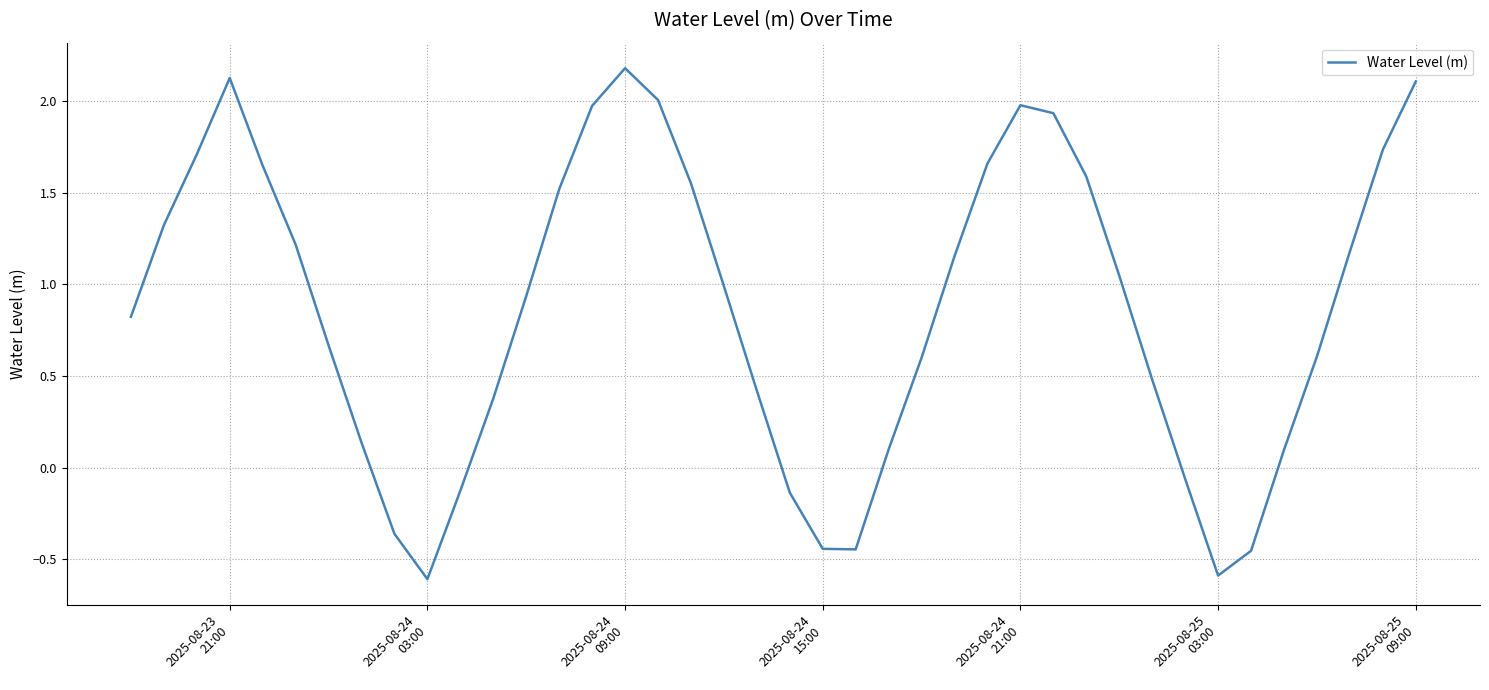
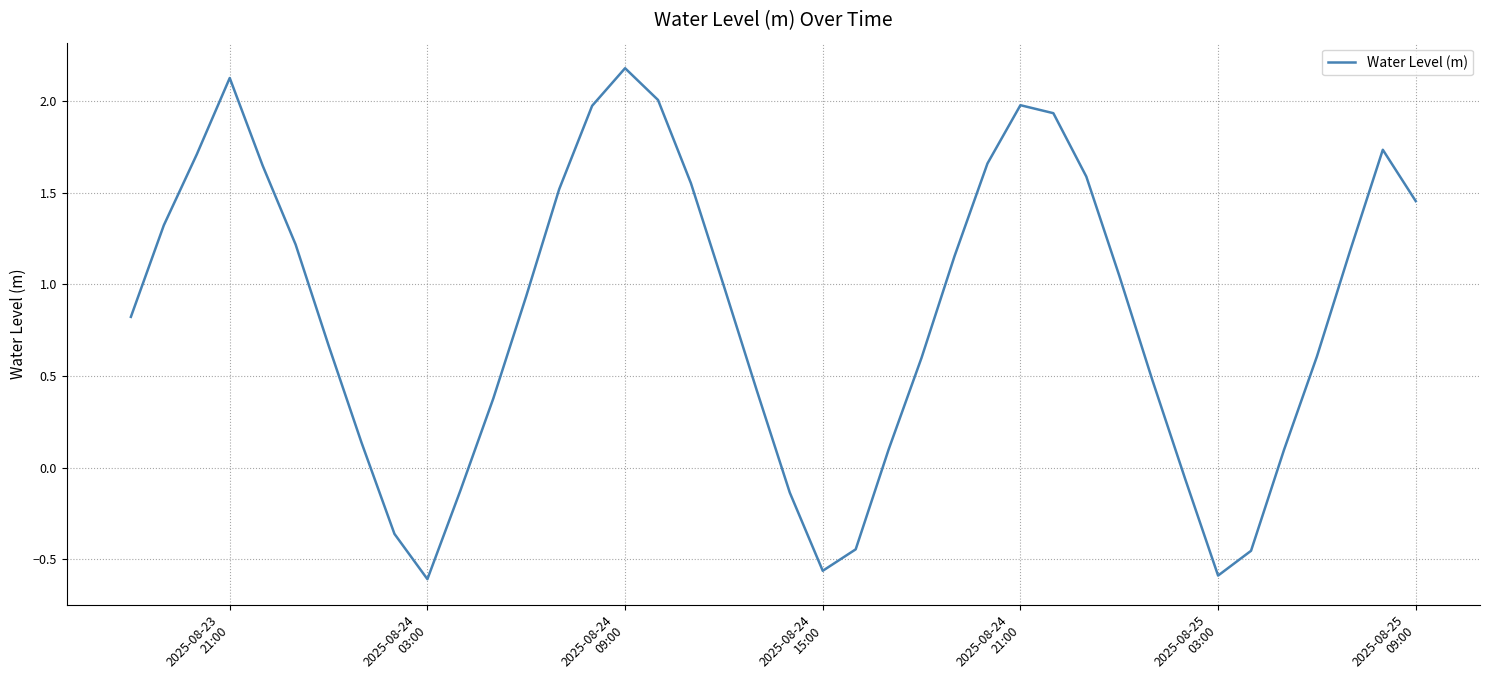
  {
    "2025-08-23 21:00": 2.13,
    "2025-08-24 03:00": -0.61,
    "2025-08-24 09:00": 2.18,
-   "2025-08-24 15:00": -0.44,
+   "2025-08-24 15:00": -0.56,
    "2025-08-24 21:00": 1.98,
    "2025-08-25 03:00": -0.59,
-   "2025-08-25 09:00": 2.11
+   "2025-08-25 09:00": 1.46
  }
